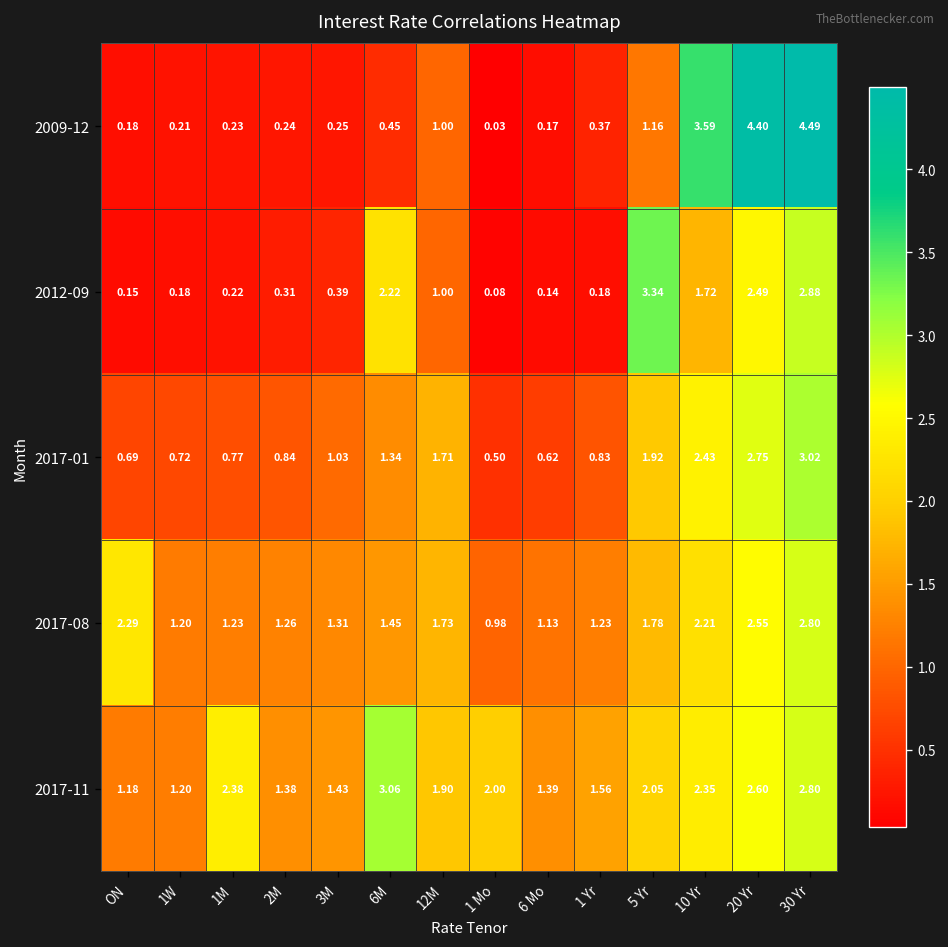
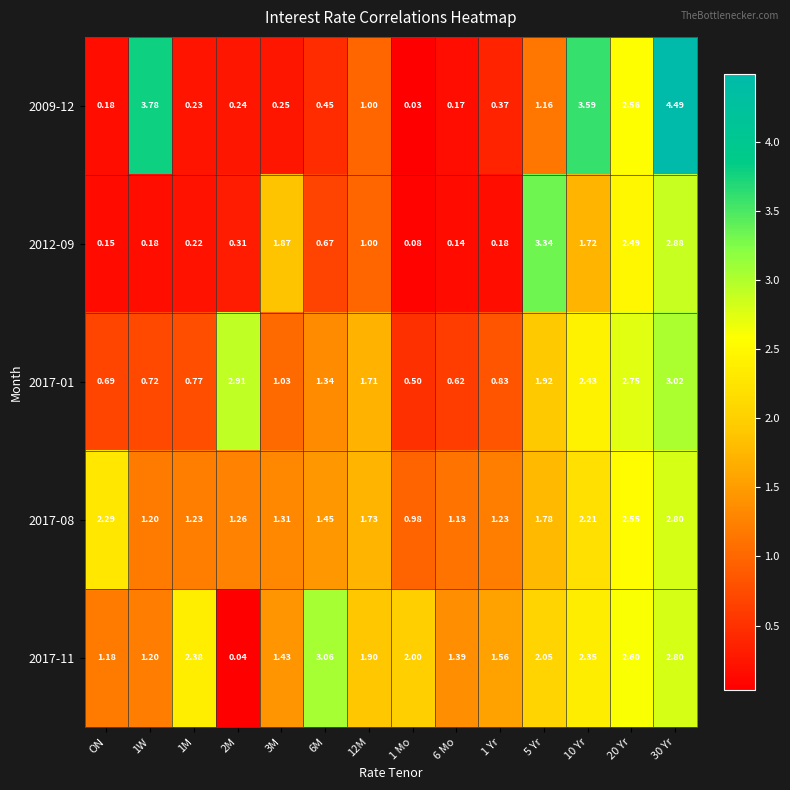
  {
    "2009-12": {
      "ON": 0.18,
-     "1W": 0.21,
+     "1W": 3.78,
      "1M": 0.23,
      "2M": 0.24,
      "3M": 0.25,
      "6M": 0.45,
      "12M": 1.00,
      "1 Mo": 0.03,
      "6 Mo": 0.17,
      "1 Yr": 0.37,
      "5 Yr": 1.16,
      "10 Yr": 3.59,
-     "20 Yr": 4.40,
+     "20 Yr": 2.56,
      "30 Yr": 4.49
    },
    "2012-09": {
      "ON": 0.15,
      "1W": 0.18,
      "1M": 0.22,
      "2M": 0.31,
-     "3M": 0.39,
-     "6M": 2.22,
+     "3M": 1.87,
+     "6M": 0.67,
      "12M": 1.00,
      "1 Mo": 0.08,
      "6 Mo": 0.14,
      "1 Yr": 0.18,
      "5 Yr": 3.34,
      "10 Yr": 1.72,
      "20 Yr": 2.49,
      "30 Yr": 2.88
    },
    "2017-01": {
      "ON": 0.69,
      "1W": 0.72,
      "1M": 0.77,
-     "2M": 0.84,
+     "2M": 2.91,
      "3M": 1.03,
      "6M": 1.34,
      "12M": 1.71,
      "1 Mo": 0.50,
      "6 Mo": 0.62,
      "1 Yr": 0.83,
      "5 Yr": 1.92,
      "10 Yr": 2.43,
      "20 Yr": 2.75,
      "30 Yr": 3.02
    },
    "2017-08": {
      "ON": 2.29,
      "1W": 1.20,
      "1M": 1.23,
      "2M": 1.26,
      "3M": 1.31,
      "6M": 1.45,
      "12M": 1.73,
      "1 Mo": 0.98,
      "6 Mo": 1.13,
      "1 Yr": 1.23,
      "5 Yr": 1.78,
      "10 Yr": 2.21,
      "20 Yr": 2.55,
      "30 Yr": 2.80
    },
    "2017-11": {
      "ON": 1.18,
      "1W": 1.20,
      "1M": 2.38,
-     "2M": 1.38,
+     "2M": 0.04,
      "3M": 1.43,
      "6M": 3.06,
      "12M": 1.90,
      "1 Mo": 2.00,
      "6 Mo": 1.39,
      "1 Yr": 1.56,
      "5 Yr": 2.05,
      "10 Yr": 2.35,
      "20 Yr": 2.60,
      "30 Yr": 2.80
    }
  }
